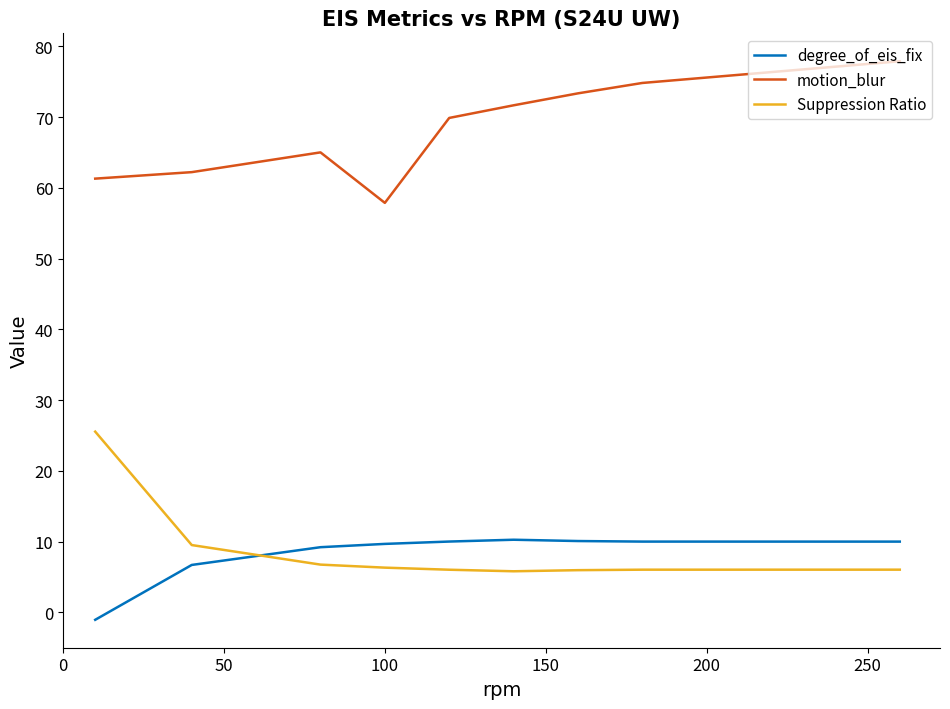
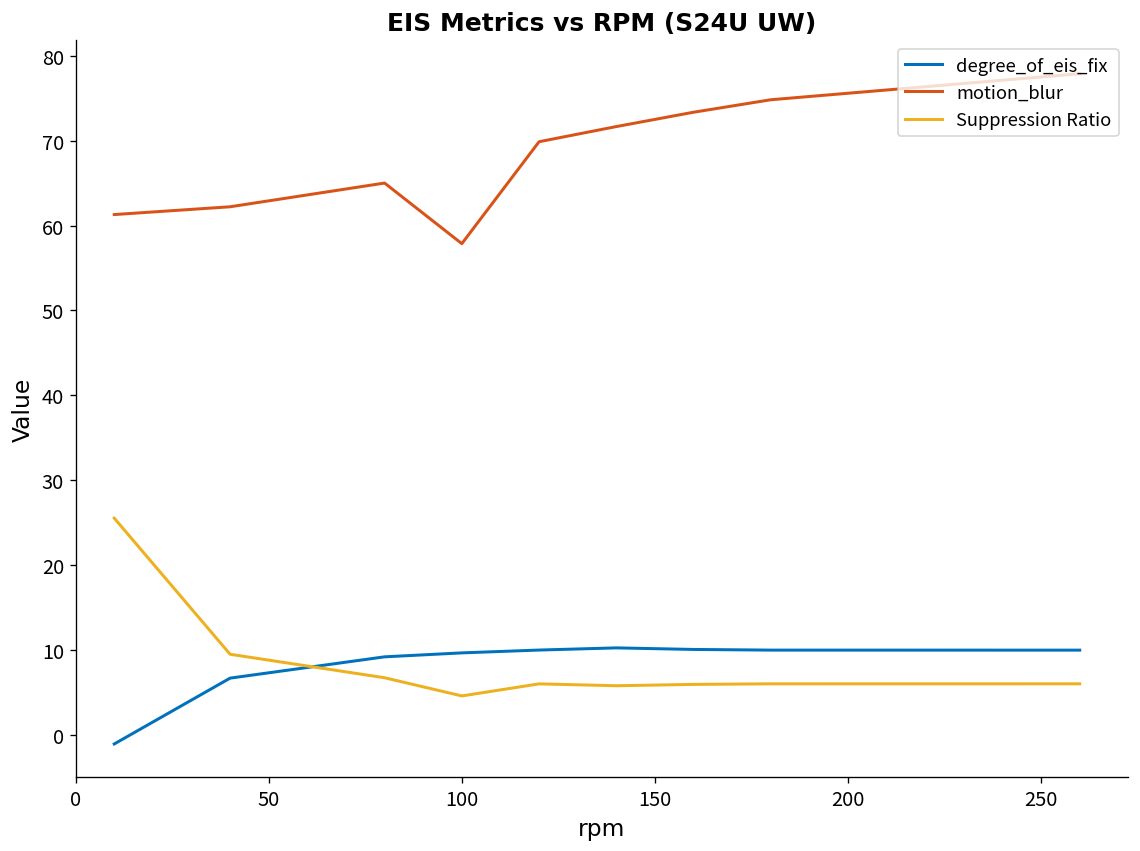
  {
    "degree_of_eis_fix": {
      "100": 10
    },
    "motion_blur": {
      "100": 58
    },
    "Suppression Ratio": {
-     "100": 6
+     "100": 5
    }
  }
